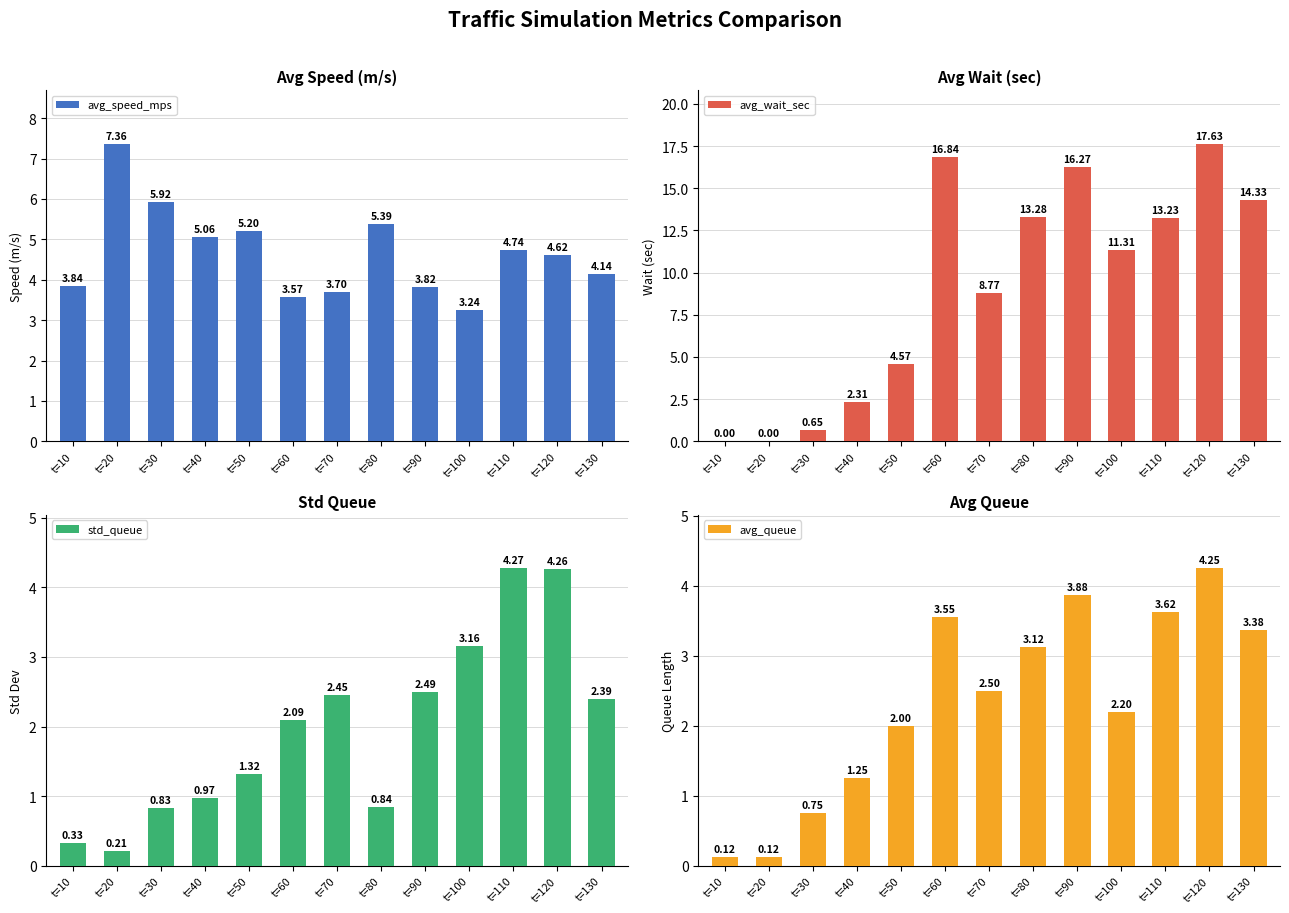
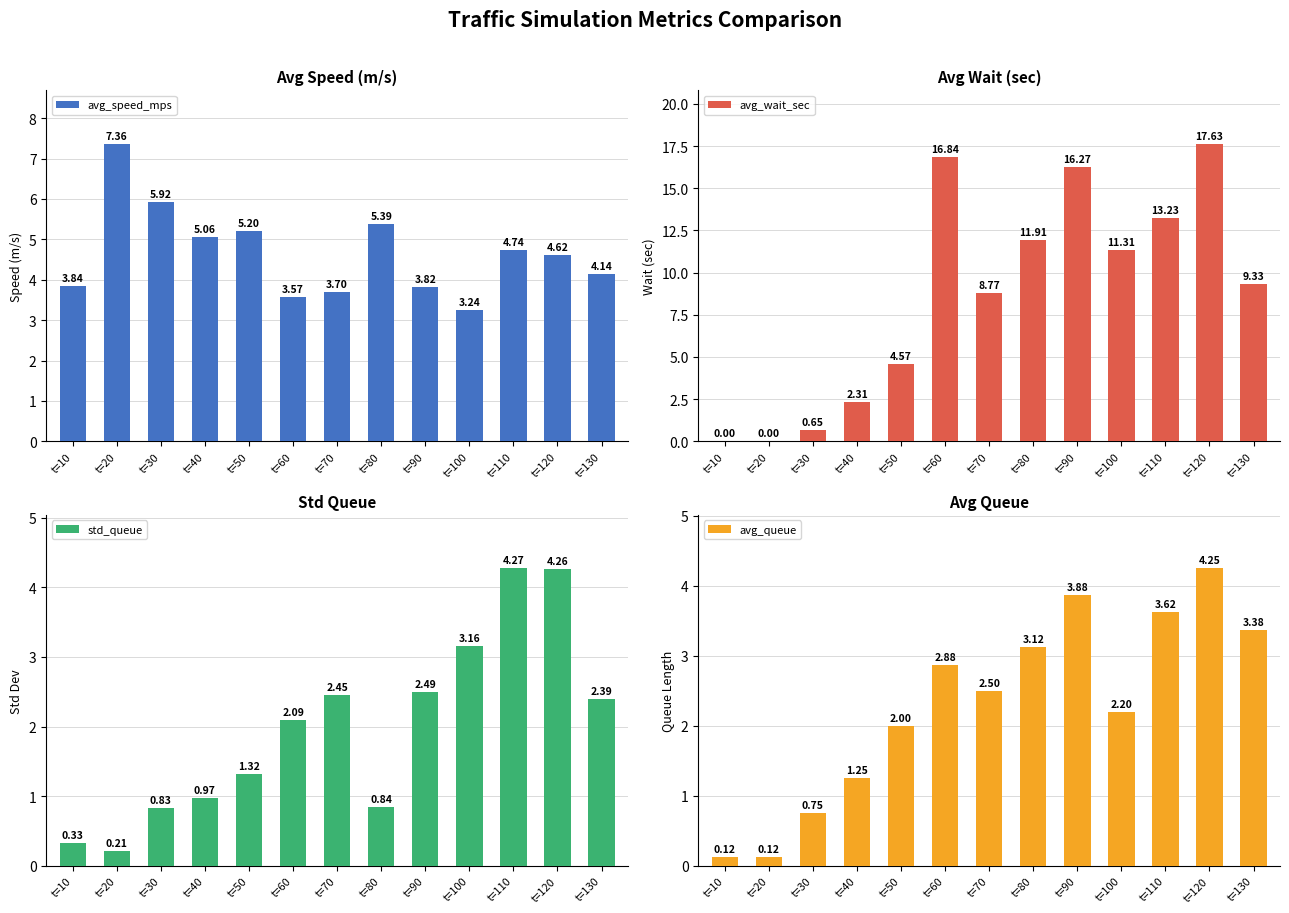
  {
    "Avg Speed (m/s)": {
      "t=10": 3.84,
      "t=20": 7.36,
      "t=30": 5.92,
      "t=40": 5.06,
      "t=50": 5.20,
      "t=60": 3.57,
      "t=70": 3.70,
      "t=80": 5.39,
      "t=90": 3.82,
      "t=100": 3.24,
      "t=110": 4.74,
      "t=120": 4.62,
      "t=130": 4.14
    },
    "Avg Wait (sec)": {
      "t=10": 0.00,
      "t=20": 0.00,
      "t=30": 0.65,
      "t=40": 2.31,
      "t=50": 4.57,
      "t=60": 16.84,
      "t=70": 8.77,
-     "t=80": 13.28,
+     "t=80": 11.91,
      "t=90": 16.27,
      "t=100": 11.31,
      "t=110": 13.23,
      "t=120": 17.63,
-     "t=130": 14.33
+     "t=130": 9.33
    },
    "Std Queue": {
      "t=10": 0.33,
      "t=20": 0.21,
      "t=30": 0.83,
      "t=40": 0.97,
      "t=50": 1.32,
      "t=60": 2.09,
      "t=70": 2.45,
      "t=80": 0.84,
      "t=90": 2.49,
      "t=100": 3.16,
      "t=110": 4.27,
      "t=120": 4.26,
      "t=130": 2.39
    },
    "Avg Queue": {
      "t=10": 0.12,
      "t=20": 0.12,
      "t=30": 0.75,
      "t=40": 1.25,
      "t=50": 2.00,
-     "t=60": 3.55,
+     "t=60": 2.88,
      "t=70": 2.50,
      "t=80": 3.12,
      "t=90": 3.88,
      "t=100": 2.20,
      "t=110": 3.62,
      "t=120": 4.25,
      "t=130": 3.38
    }
  }
